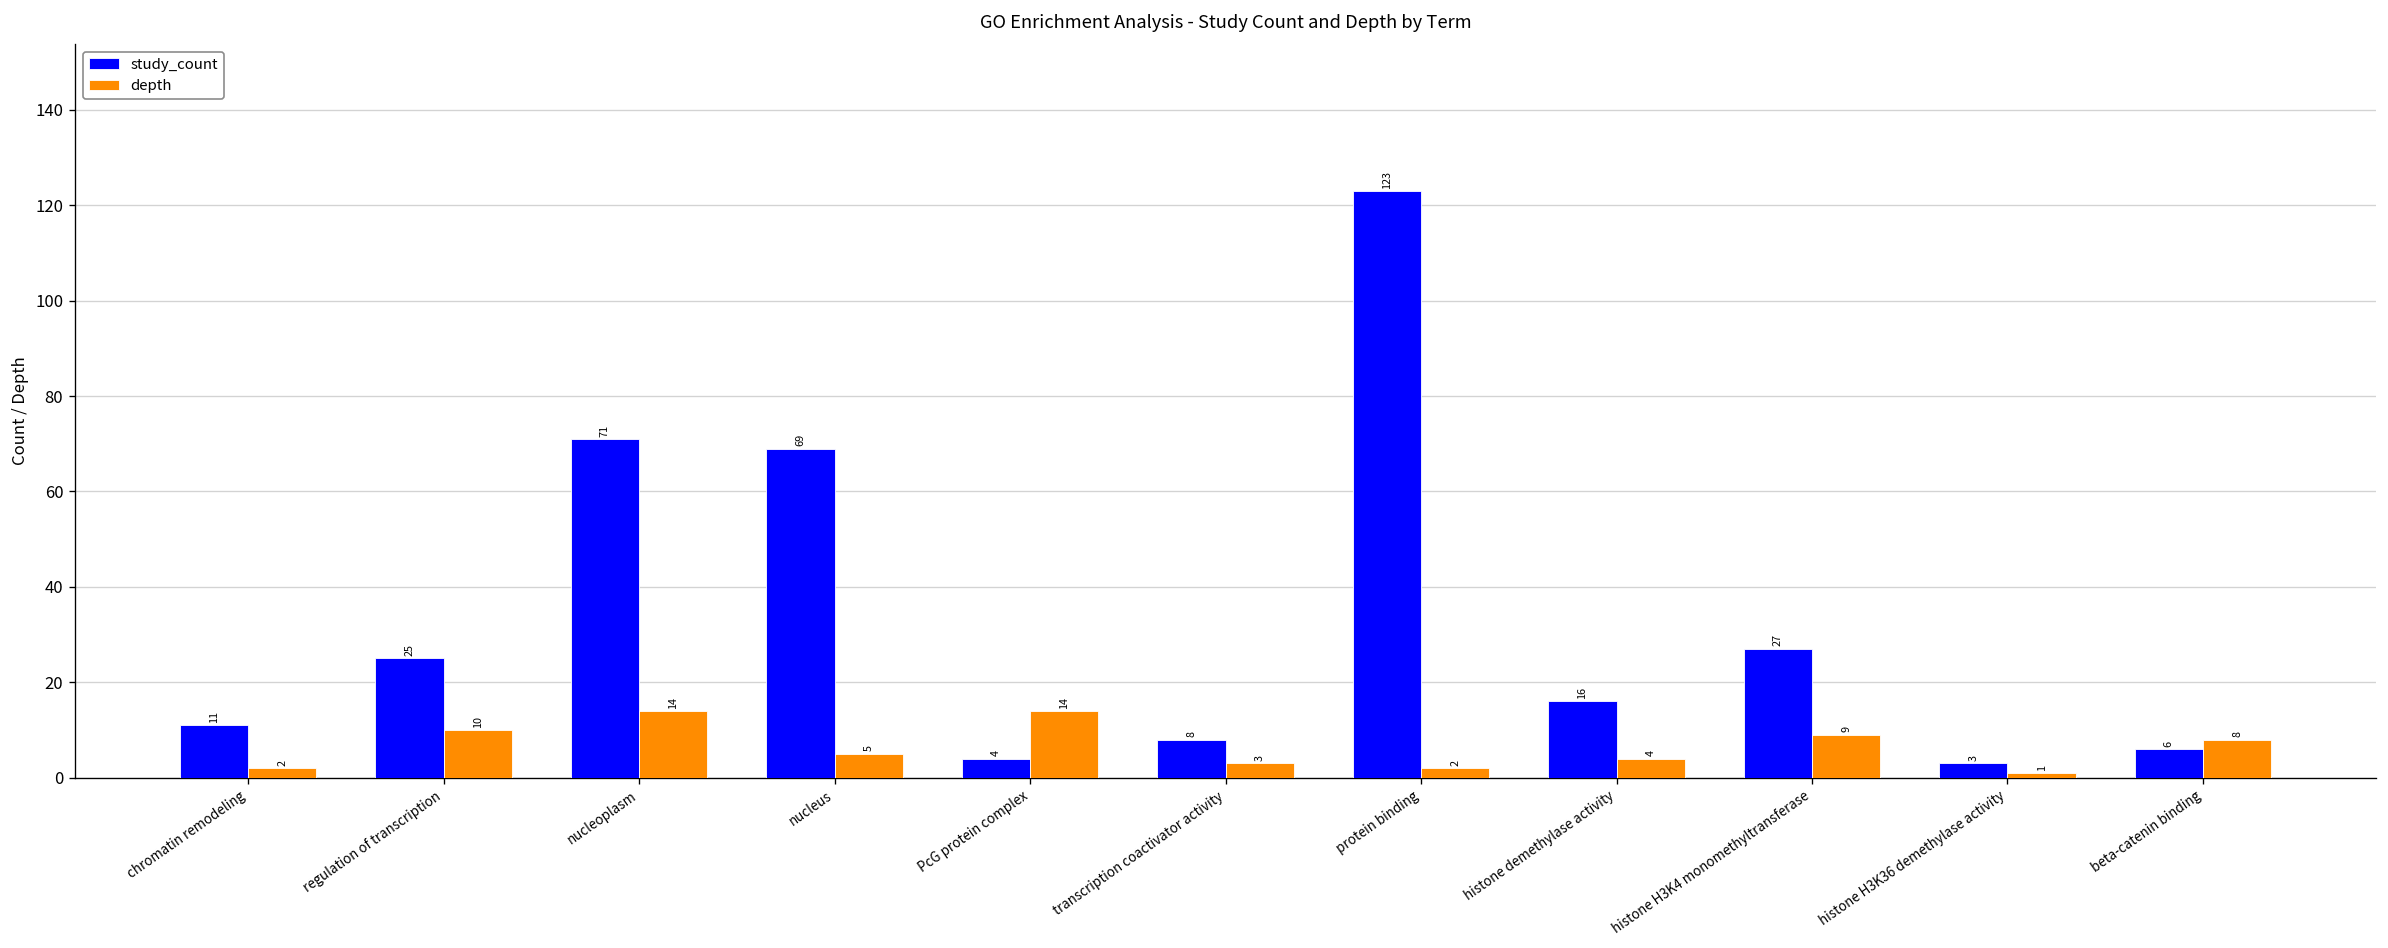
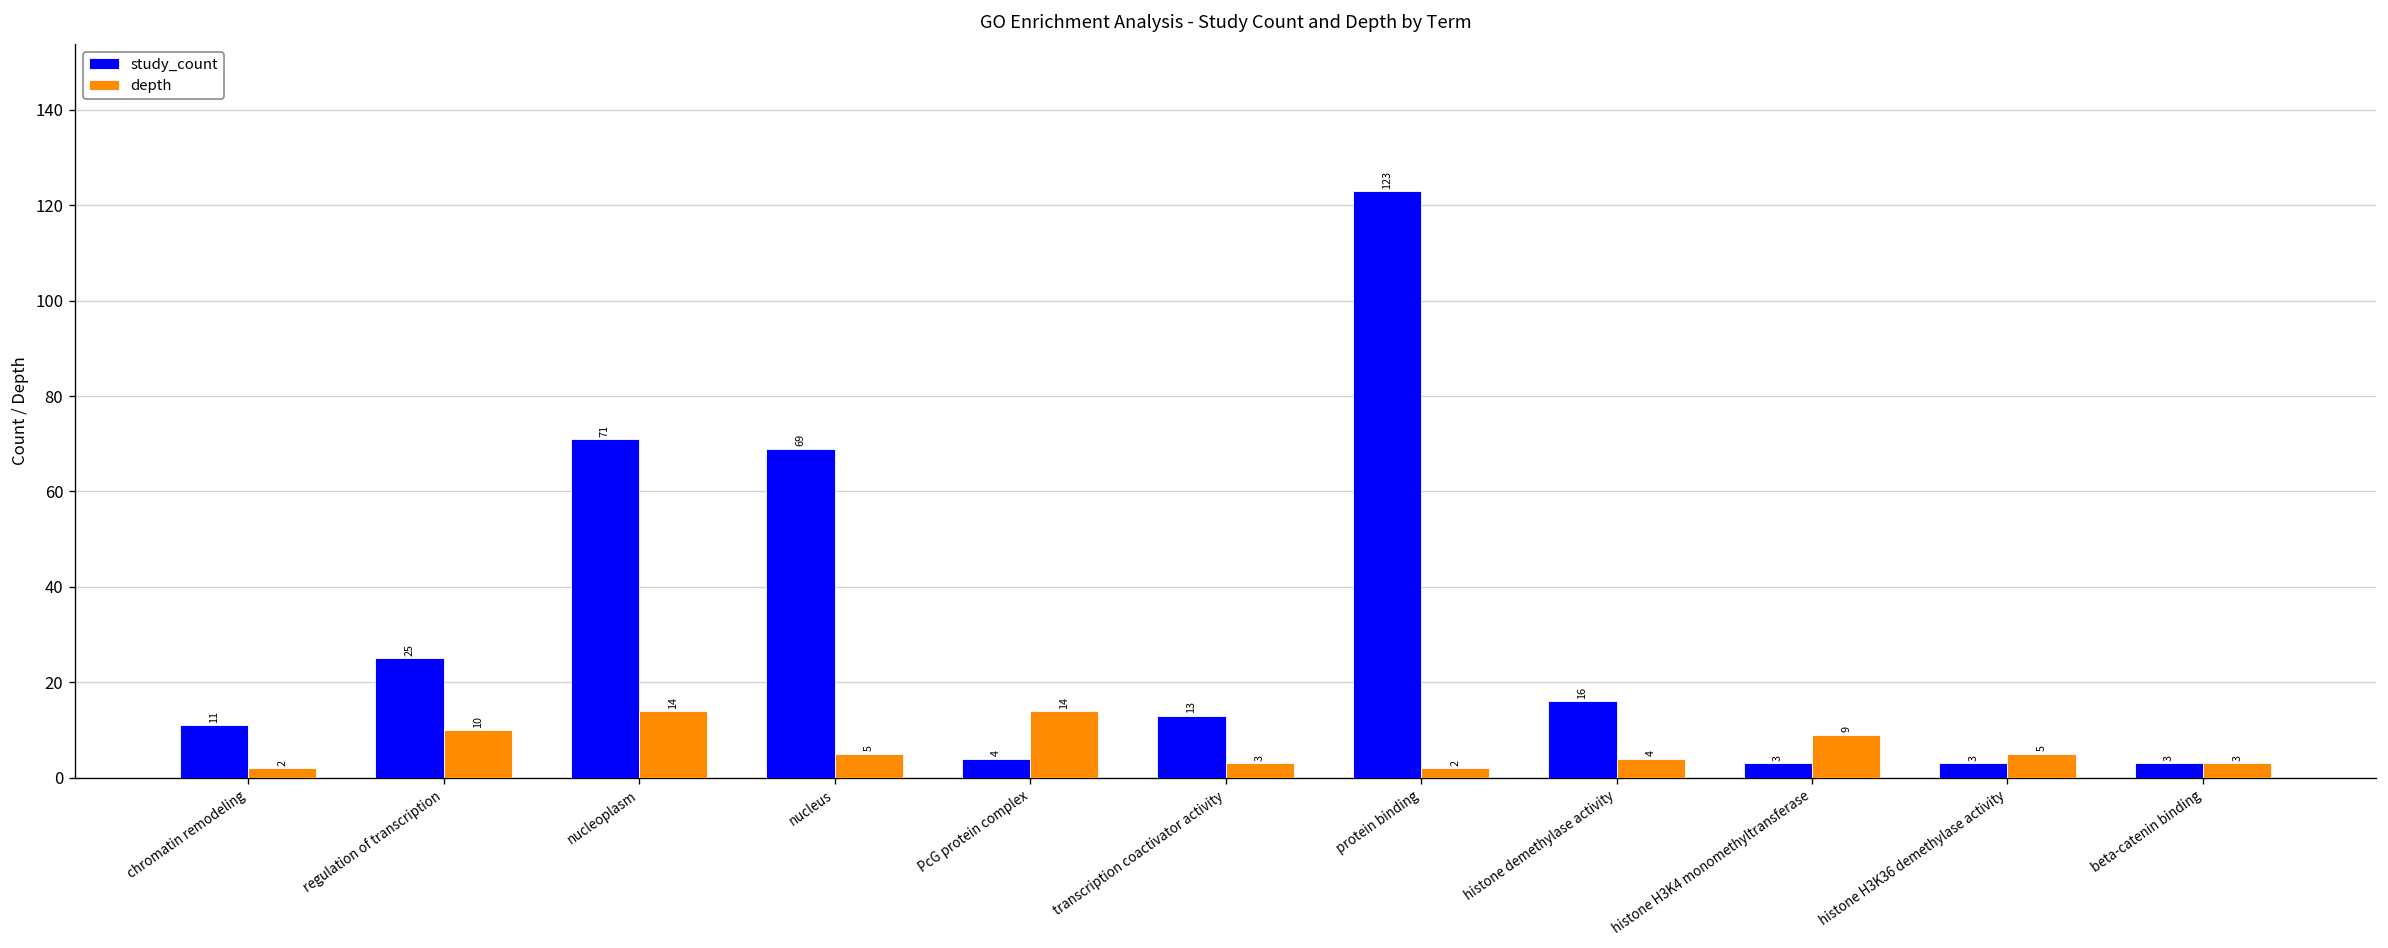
  {
    "study_count": {
      "chromatin remodeling": 11,
      "regulation of transcription": 25,
      "nucleoplasm": 71,
      "nucleus": 69,
      "PcG protein complex": 4,
-     "transcription coactivator activity": 8,
+     "transcription coactivator activity": 13,
      "protein binding": 123,
      "histone demethylase activity": 16,
-     "histone H3K4 monomethyltransferase": 27,
+     "histone H3K4 monomethyltransferase": 3,
      "histone H3K36 demethylase activity": 3,
-     "beta-catenin binding": 6
+     "beta-catenin binding": 3
    },
    "depth": {
      "chromatin remodeling": 2,
      "regulation of transcription": 10,
      "nucleoplasm": 14,
      "nucleus": 5,
      "PcG protein complex": 14,
      "transcription coactivator activity": 3,
      "protein binding": 2,
      "histone demethylase activity": 4,
      "histone H3K4 monomethyltransferase": 9,
-     "histone H3K36 demethylase activity": 1,
-     "beta-catenin binding": 8
+     "histone H3K36 demethylase activity": 5,
+     "beta-catenin binding": 3
    }
  }
